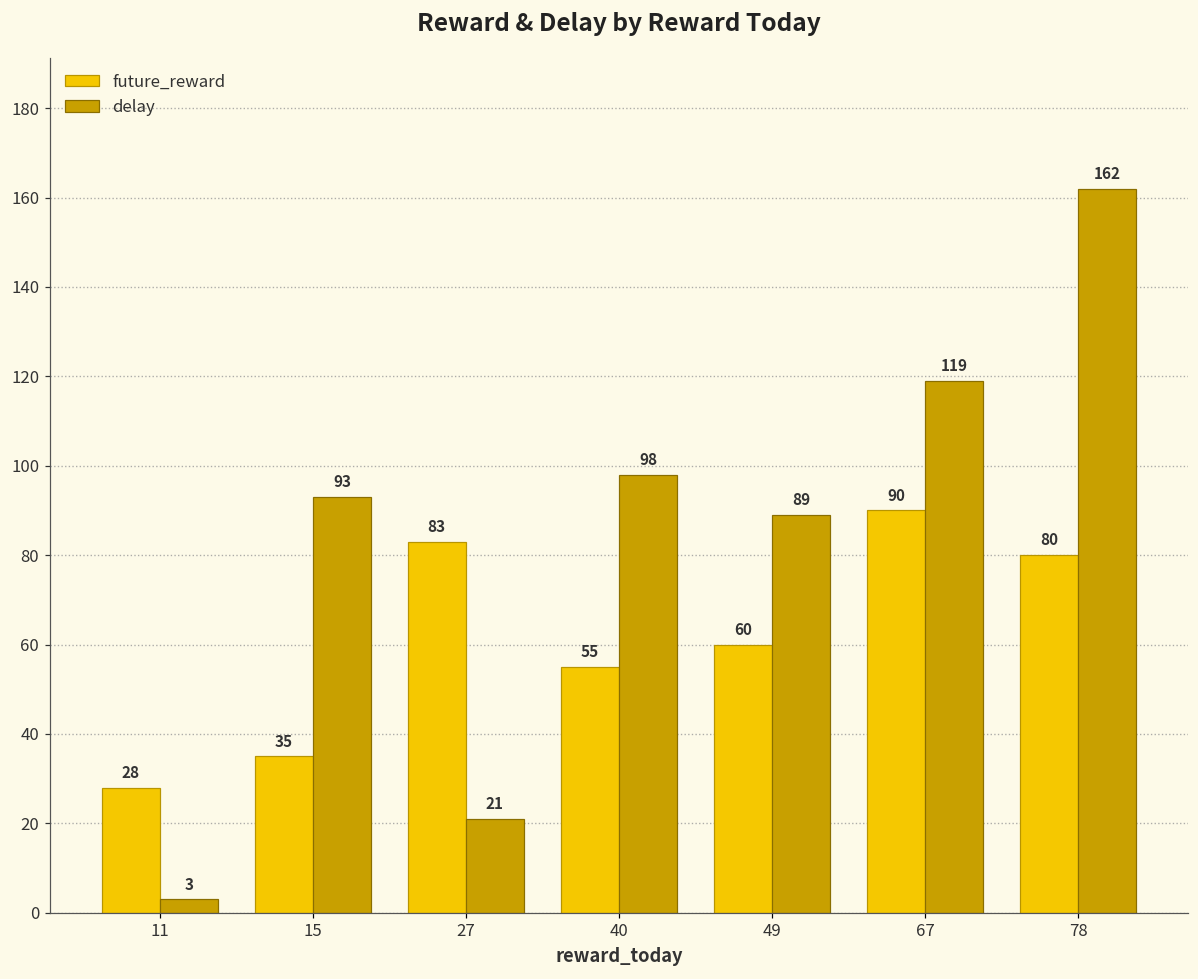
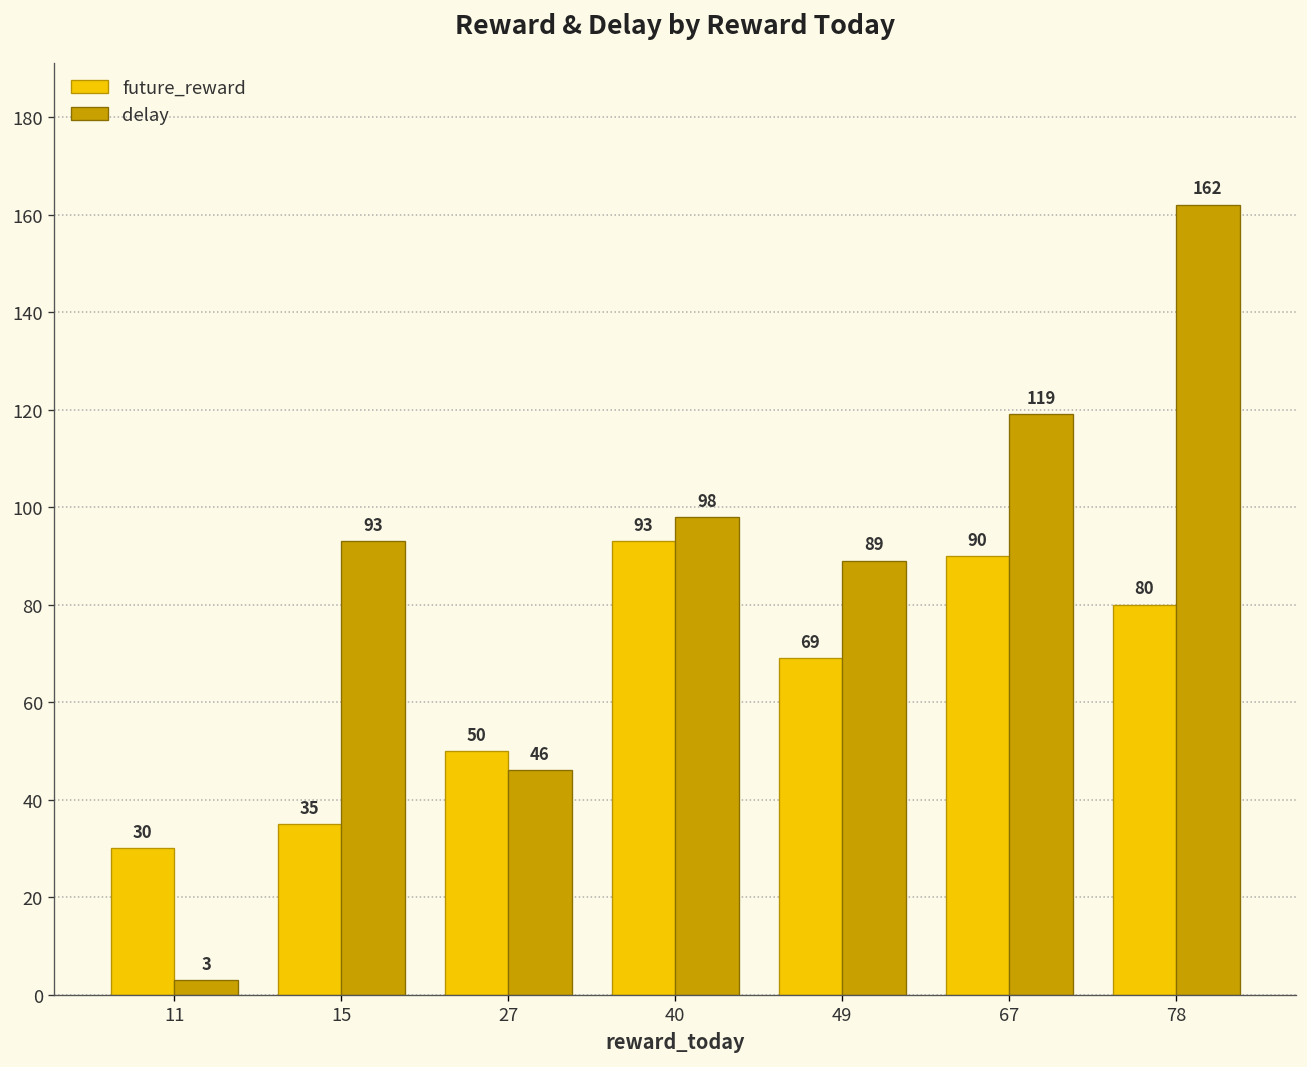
  {
    "future_reward": {
-     "11": 28,
+     "11": 30,
      "15": 35,
-     "27": 83,
-     "40": 55,
-     "49": 60,
+     "27": 50,
+     "40": 93,
+     "49": 69,
      "67": 90,
      "78": 80
    },
    "delay": {
      "11": 3,
      "15": 93,
-     "27": 21,
+     "27": 46,
      "40": 98,
      "49": 89,
      "67": 119,
      "78": 162
    }
  }
